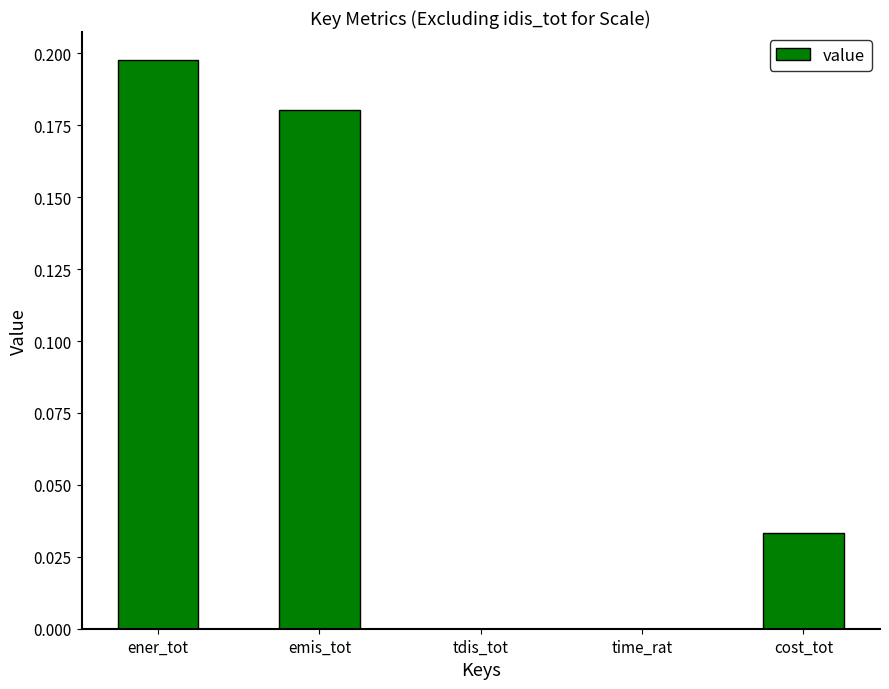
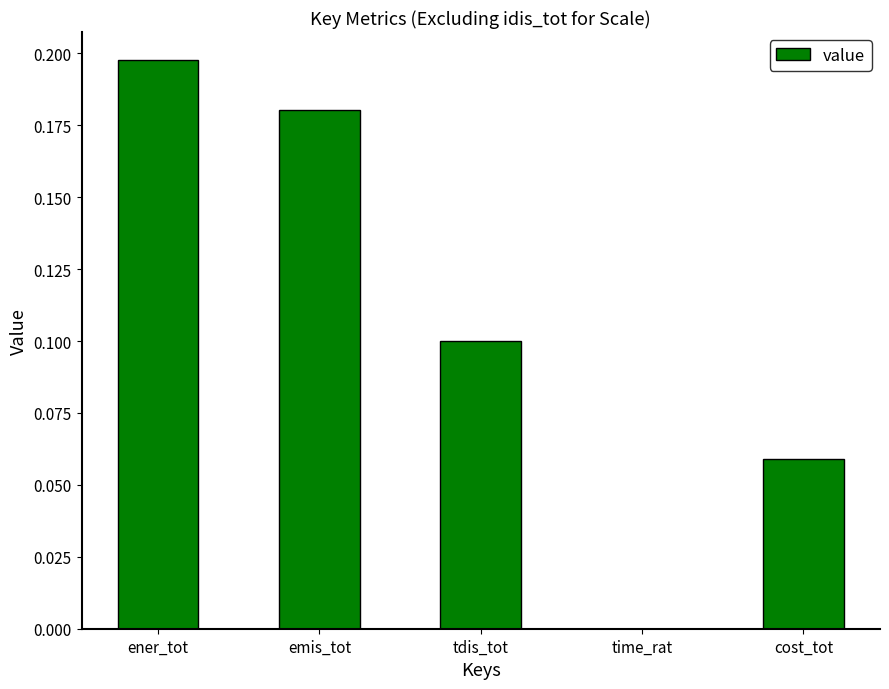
  {
    "ener_tot": 0.198,
    "emis_tot": 0.180,
-   "tdis_tot": 0.0,
-   "cost_tot": 0.033
+   "tdis_tot": 0.1,
+   "cost_tot": 0.059
  }
